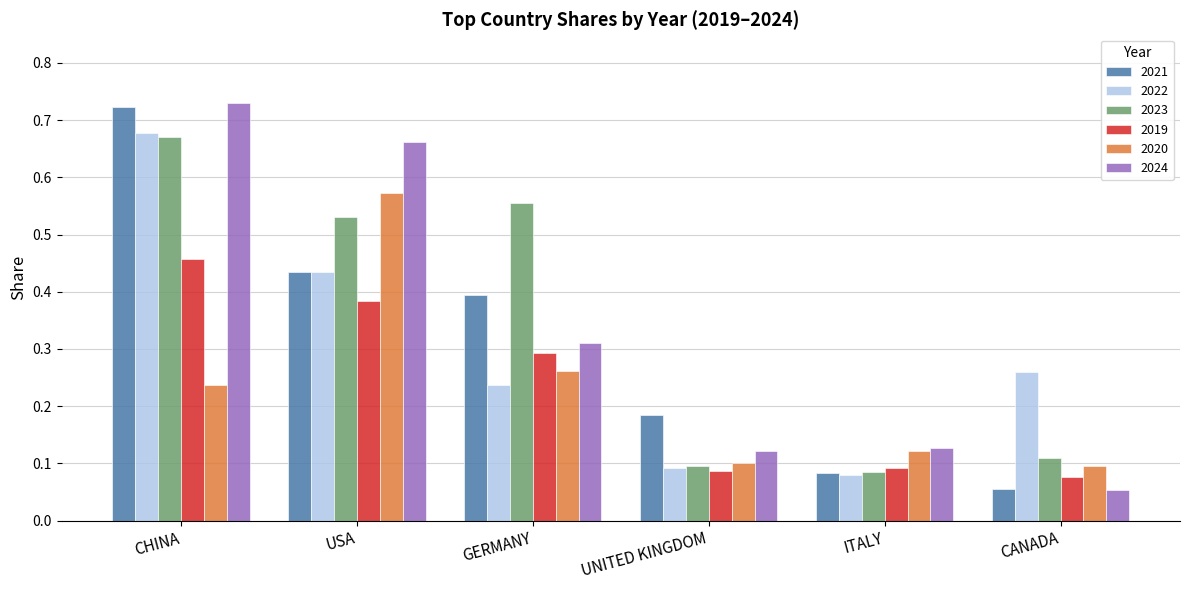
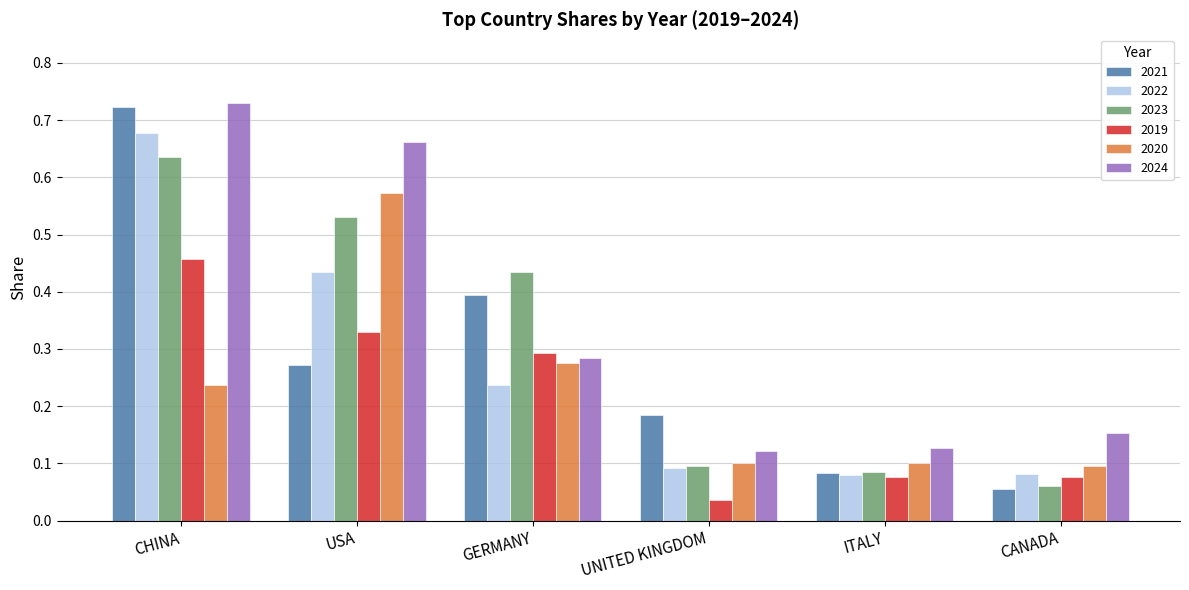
  {
    "2021": {
      "CHINA": 0.72,
-     "USA": 0.43,
+     "USA": 0.27,
      "GERMANY": 0.39,
      "UNITED KINGDOM": 0.18,
      "ITALY": 0.08,
      "CANADA": 0.05
    },
    "2022": {
      "CHINA": 0.68,
      "USA": 0.43,
      "GERMANY": 0.24,
      "UNITED KINGDOM": 0.09,
      "ITALY": 0.08,
-     "CANADA": 0.26
+     "CANADA": 0.08
    },
    "2023": {
-     "CHINA": 0.67,
+     "CHINA": 0.64,
      "USA": 0.53,
-     "GERMANY": 0.56,
+     "GERMANY": 0.44,
      "UNITED KINGDOM": 0.10,
      "ITALY": 0.09,
-     "CANADA": 0.11
+     "CANADA": 0.06
    },
    "2019": {
      "CHINA": 0.46,
-     "USA": 0.38,
+     "USA": 0.33,
      "GERMANY": 0.29,
-     "UNITED KINGDOM": 0.09,
-     "ITALY": 0.09,
+     "UNITED KINGDOM": 0.04,
+     "ITALY": 0.08,
      "CANADA": 0.08
    },
    "2020": {
      "CHINA": 0.24,
      "USA": 0.57,
-     "GERMANY": 0.26,
+     "GERMANY": 0.28,
      "UNITED KINGDOM": 0.10,
-     "ITALY": 0.12,
+     "ITALY": 0.10,
      "CANADA": 0.10
    },
    "2024": {
      "CHINA": 0.73,
      "USA": 0.66,
-     "GERMANY": 0.31,
+     "GERMANY": 0.28,
      "UNITED KINGDOM": 0.12,
      "ITALY": 0.13,
-     "CANADA": 0.05
+     "CANADA": 0.15
    }
  }
